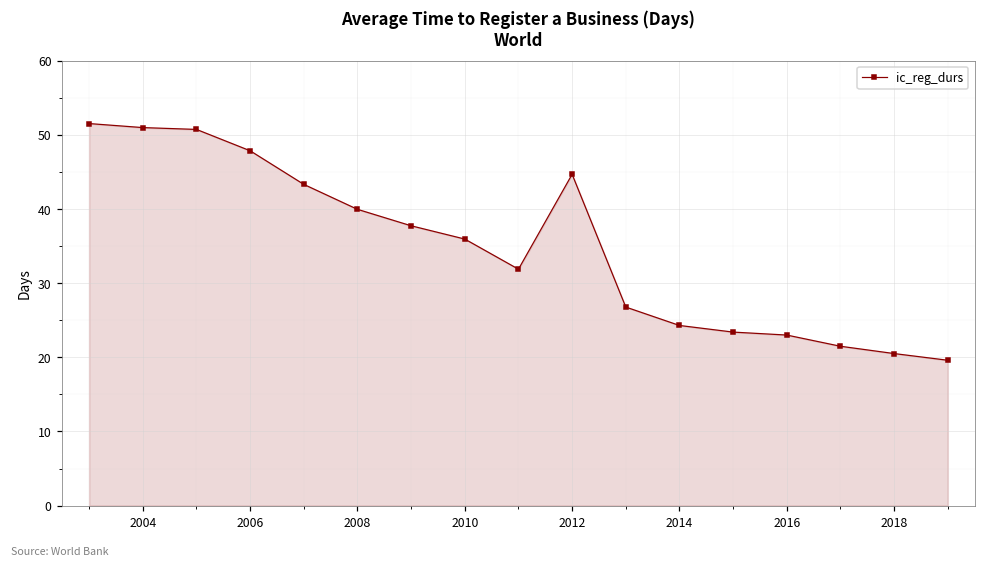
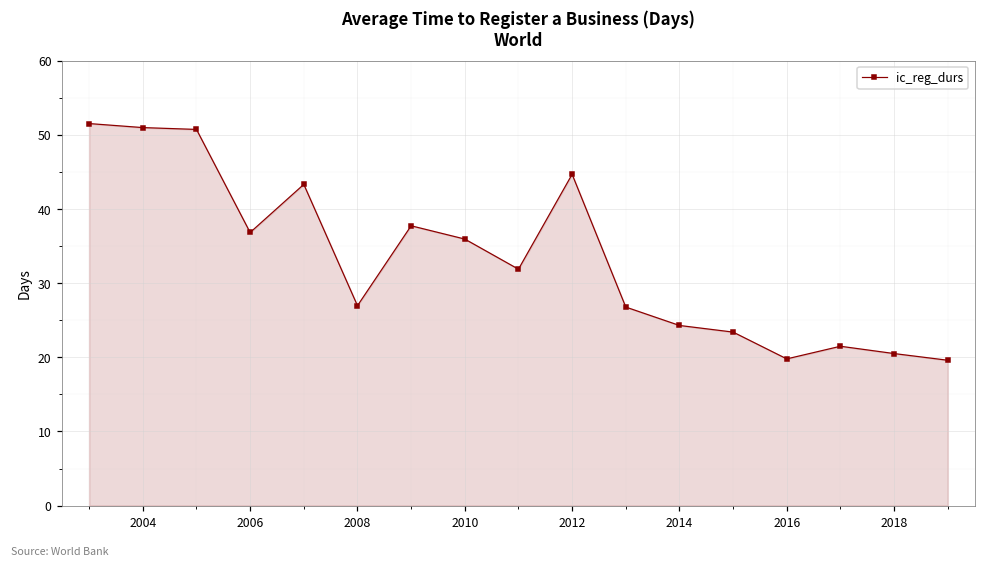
  {
    "2004": 51,
-   "2006": 48,
-   "2008": 40,
+   "2006": 37,
+   "2008": 27,
    "2010": 36,
    "2012": 45,
    "2014": 24,
-   "2016": 23,
+   "2016": 20,
    "2018": 21
  }
